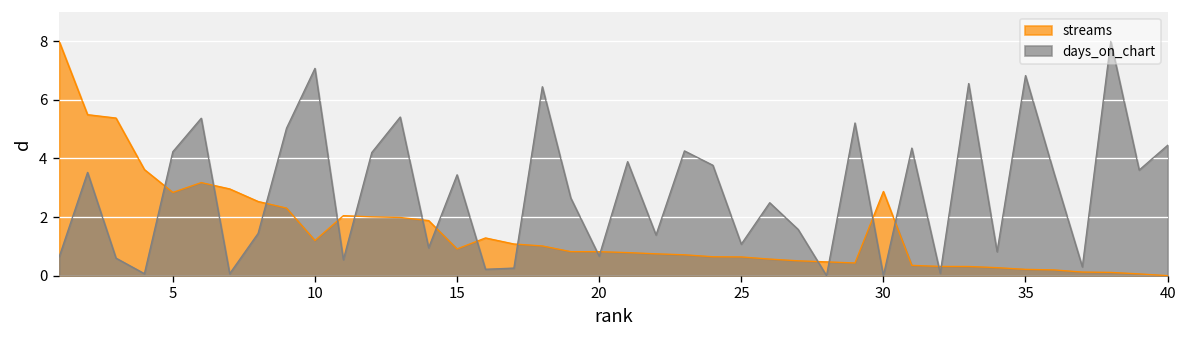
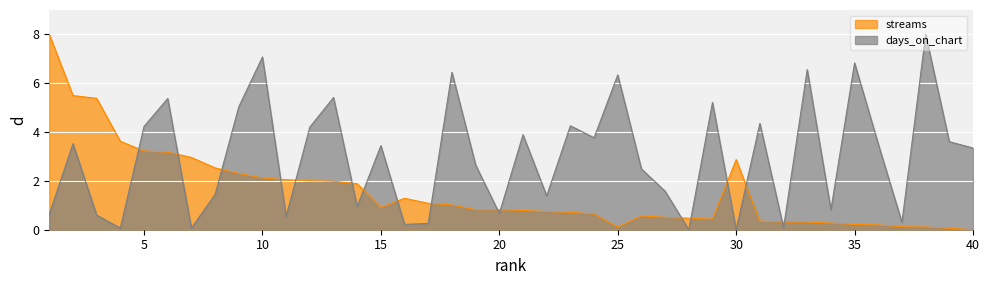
  {
    "streams": {
-     "5": 2.8,
-     "10": 1.2,
+     "5": 3.2,
+     "10": 2.1,
      "15": 0.9,
      "20": 0.8,
-     "25": 0.6,
+     "25": 0.1,
      "30": 2.9,
      "35": 0.2,
      "40": 0.0
    },
    "days_on_chart": {
      "5": 4.2,
      "10": 7.1,
      "15": 3.4,
      "20": 0.7,
-     "25": 1.1,
+     "25": 6.3,
      "30": 0.0,
      "35": 6.8,
-     "40": 4.4
+     "40": 3.3
    }
  }
